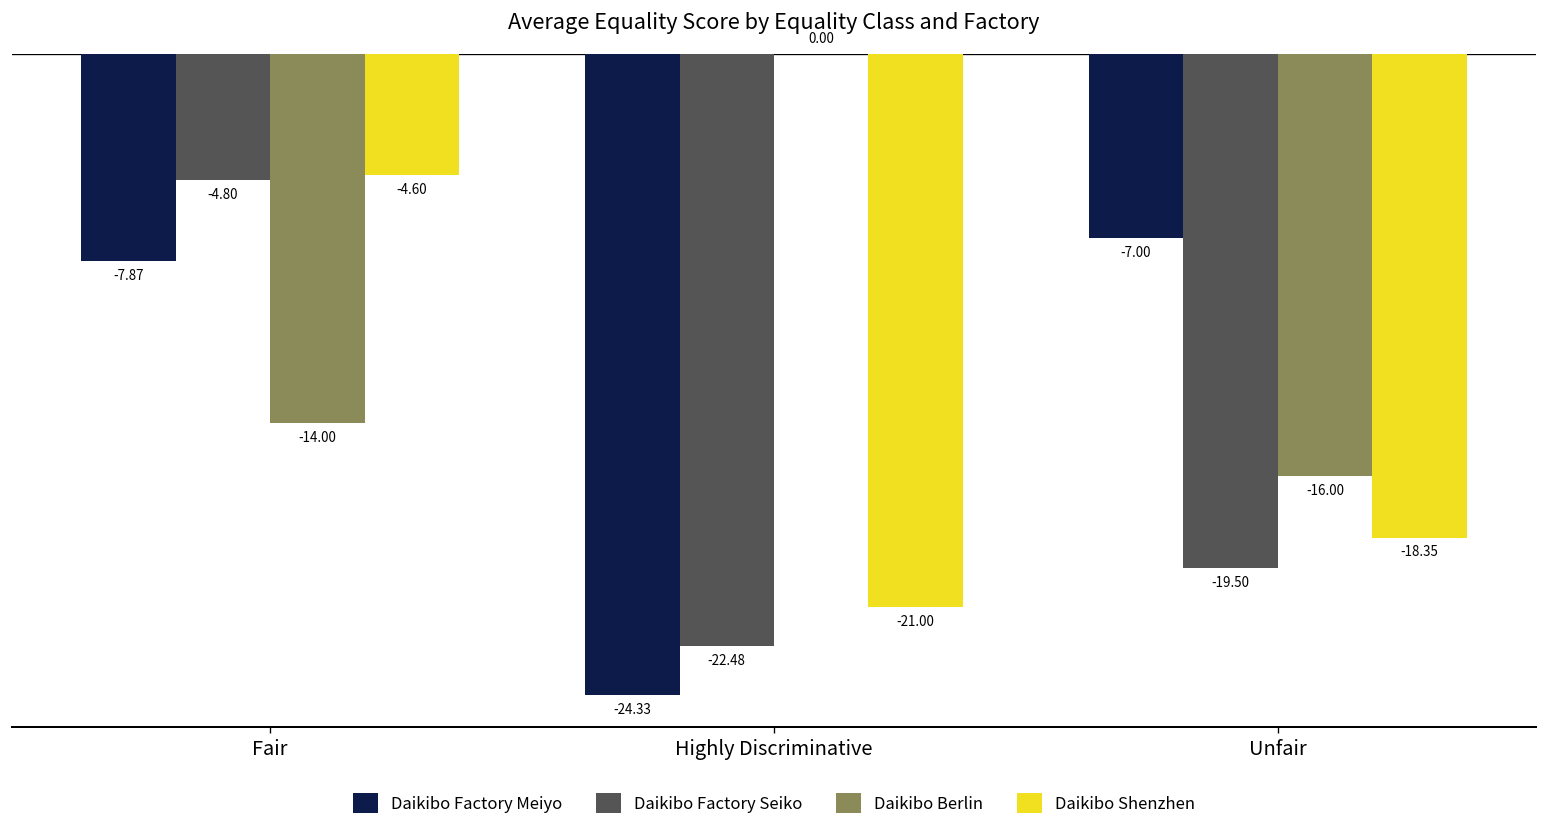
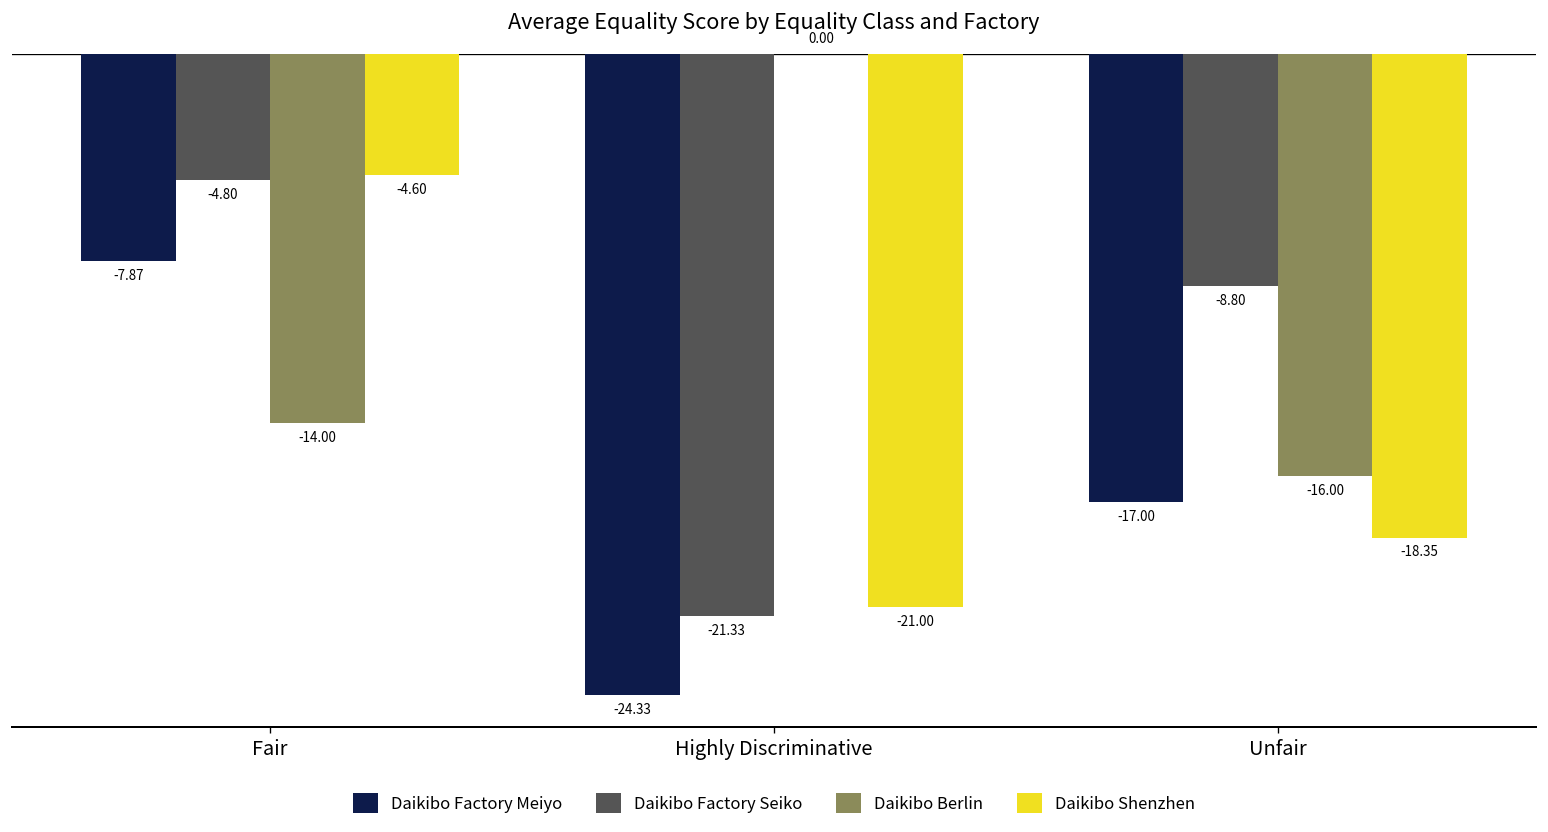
  {
    "Daikibo Factory Meiyo": {
      "Fair": -7.87,
      "Highly Discriminative": -24.33,
-     "Unfair": -7.00
+     "Unfair": -17.00
    },
    "Daikibo Factory Seiko": {
      "Fair": -4.80,
-     "Highly Discriminative": -22.48,
-     "Unfair": -19.50
+     "Highly Discriminative": -21.33,
+     "Unfair": -8.80
    },
    "Daikibo Berlin": {
      "Fair": -14.00,
      "Highly Discriminative": 0.00,
      "Unfair": -16.00
    },
    "Daikibo Shenzhen": {
      "Fair": -4.60,
      "Highly Discriminative": -21.00,
      "Unfair": -18.35
    }
  }
